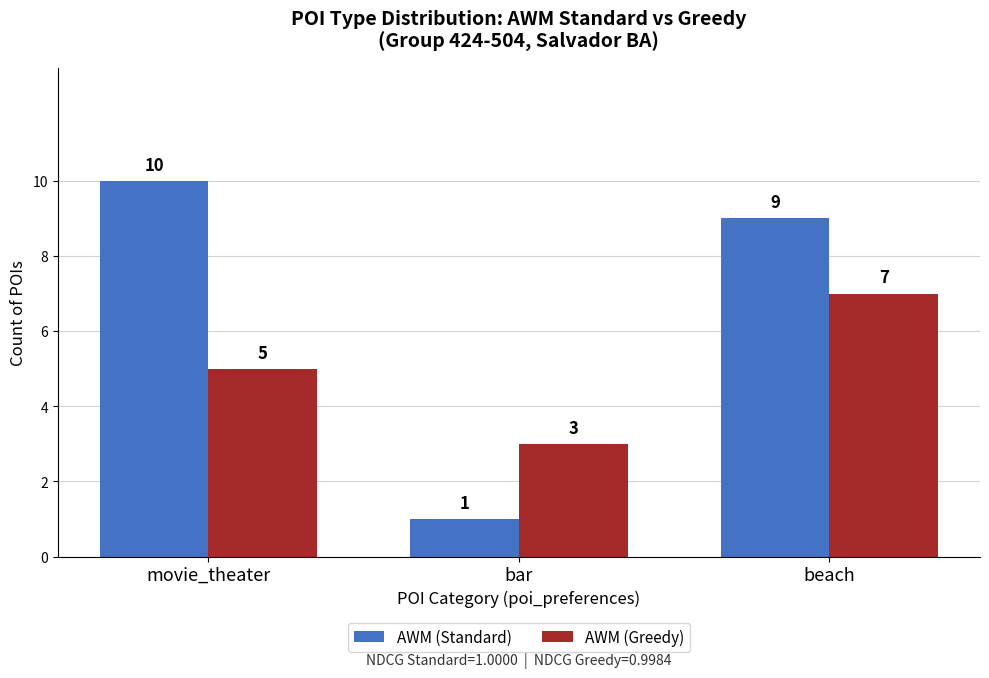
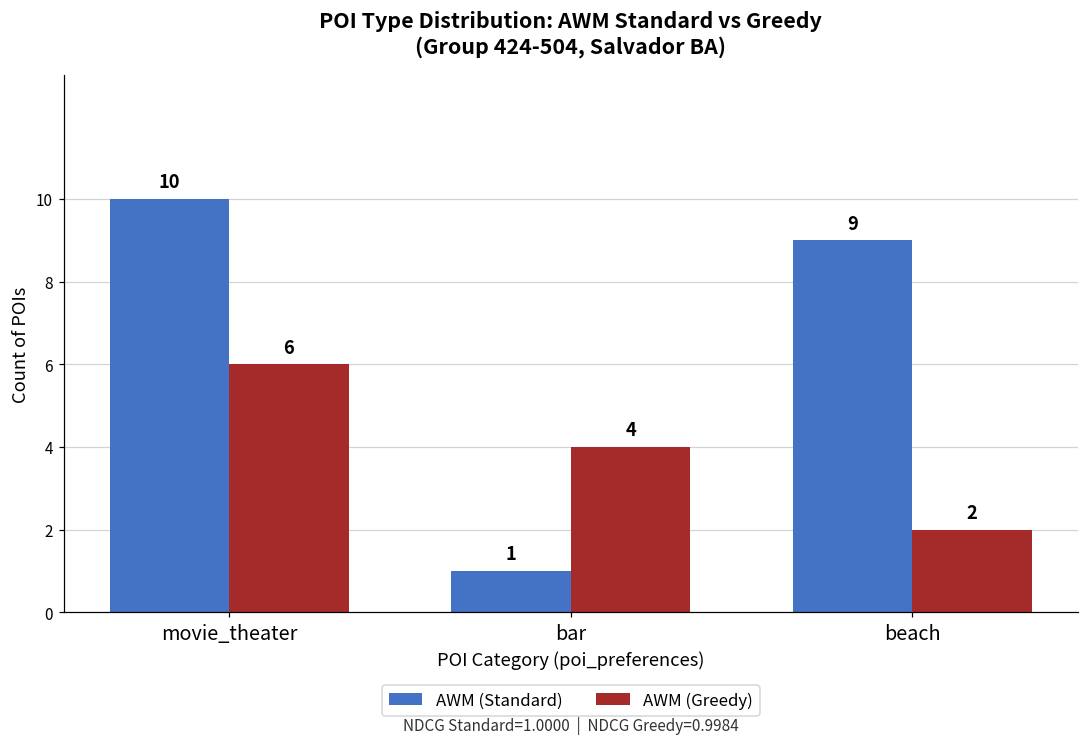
  {
    "AWM (Standard)": {
      "movie_theater": 10,
      "bar": 1,
      "beach": 9
    },
    "AWM (Greedy)": {
-     "movie_theater": 5,
-     "bar": 3,
-     "beach": 7
+     "movie_theater": 6,
+     "bar": 4,
+     "beach": 2
    }
  }
